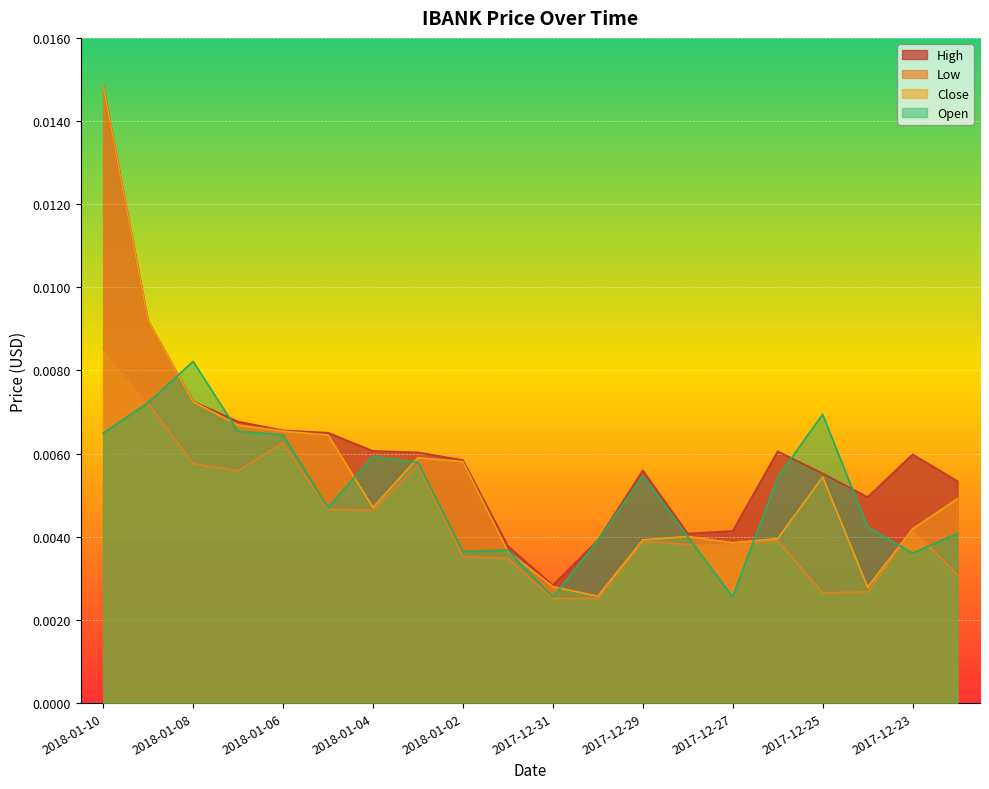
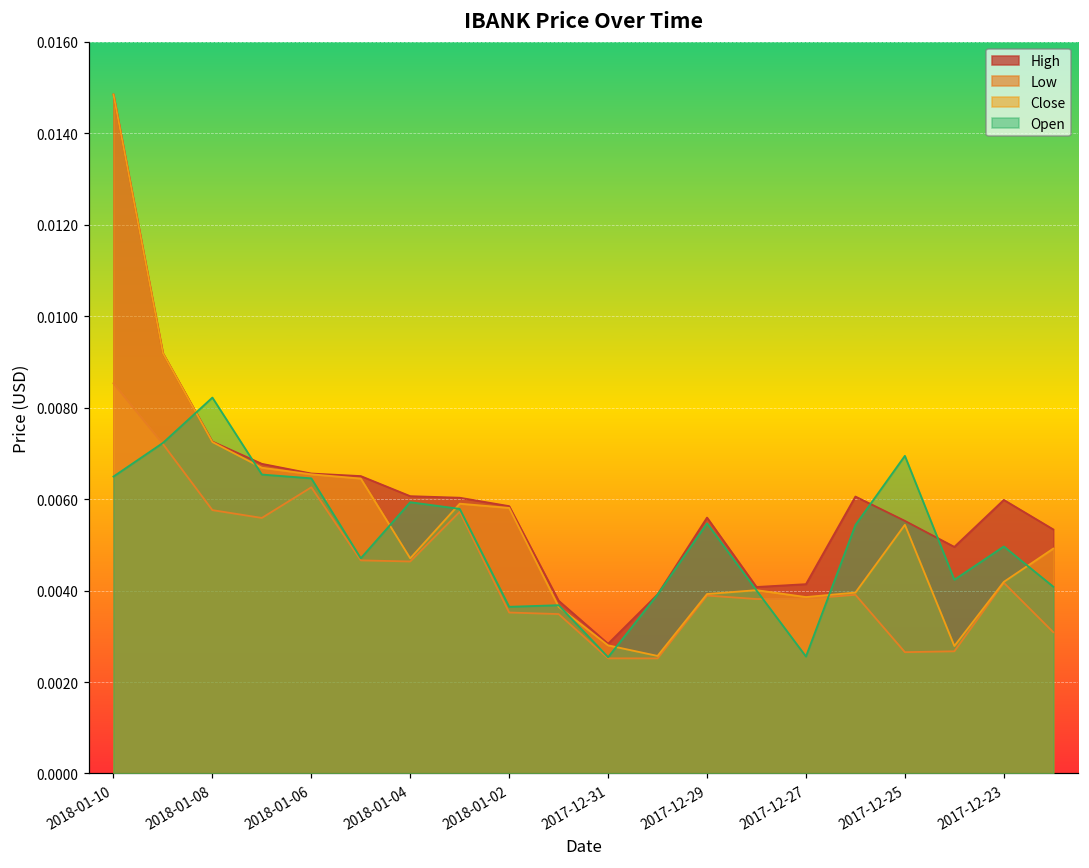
  {
    "High": {
      "2018-01-04": 0.0061,
      "2017-12-29": 0.0056,
      "2017-12-27": 0.0041,
      "2017-12-25": 0.0055,
      "2017-12-23": 0.0060
    },
    "Open": {
      "2018-01-10": 0.0065,
      "2018-01-08": 0.0082,
      "2018-01-06": 0.0065,
      "2018-01-04": 0.0059,
      "2018-01-02": 0.0036,
      "2017-12-29": 0.0055,
      "2017-12-27": 0.0026,
      "2017-12-25": 0.0069,
-     "2017-12-23": 0.0036
+     "2017-12-23": 0.0050
    }
  }
